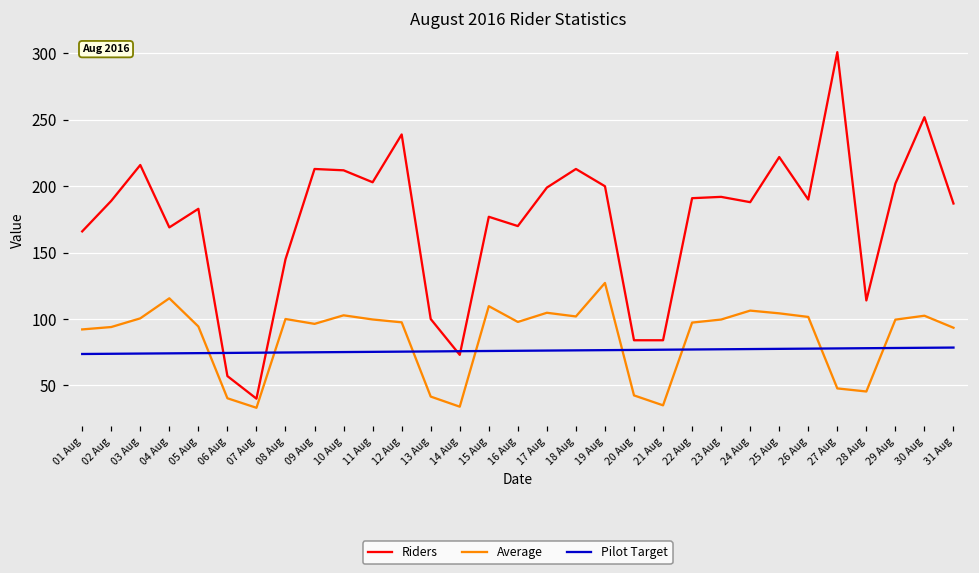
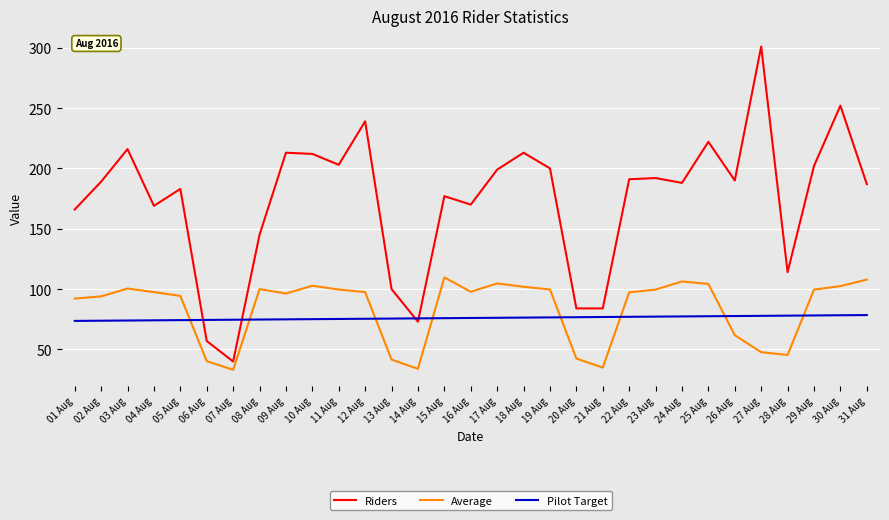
  {
    "Riders": {
      "01 Aug": 166,
      "02 Aug": 189,
      "03 Aug": 216,
      "04 Aug": 169,
      "05 Aug": 183,
      "06 Aug": 57,
      "07 Aug": 40,
      "08 Aug": 145,
      "09 Aug": 213,
      "10 Aug": 212,
      "11 Aug": 203,
      "12 Aug": 239,
      "13 Aug": 100,
      "14 Aug": 73,
      "15 Aug": 177,
      "16 Aug": 170,
      "17 Aug": 199,
      "18 Aug": 213,
      "19 Aug": 200,
      "20 Aug": 84,
      "21 Aug": 84,
      "22 Aug": 191,
      "23 Aug": 192,
      "24 Aug": 188,
      "25 Aug": 222,
      "26 Aug": 190,
      "27 Aug": 301,
      "28 Aug": 114,
      "29 Aug": 202,
      "30 Aug": 252,
      "31 Aug": 187
    },
    "Average": {
      "01 Aug": 92,
      "02 Aug": 94,
      "03 Aug": 101,
-     "04 Aug": 116,
+     "04 Aug": 98,
      "05 Aug": 94,
      "06 Aug": 40,
      "07 Aug": 33,
      "08 Aug": 100,
      "09 Aug": 96,
      "10 Aug": 103,
      "11 Aug": 100,
      "12 Aug": 98,
      "13 Aug": 42,
      "14 Aug": 34,
      "15 Aug": 110,
      "16 Aug": 98,
      "17 Aug": 105,
      "18 Aug": 102,
-     "19 Aug": 127,
+     "19 Aug": 100,
      "20 Aug": 42,
      "21 Aug": 35,
      "22 Aug": 97,
      "23 Aug": 100,
      "24 Aug": 106,
      "25 Aug": 104,
-     "26 Aug": 102,
+     "26 Aug": 62,
      "27 Aug": 48,
      "28 Aug": 45,
      "29 Aug": 100,
      "30 Aug": 102,
-     "31 Aug": 93
+     "31 Aug": 108
    },
    "Pilot Target": {
      "01 Aug": 74,
      "02 Aug": 74,
      "03 Aug": 74,
      "04 Aug": 74,
      "05 Aug": 74,
      "06 Aug": 74,
      "07 Aug": 75,
      "08 Aug": 75,
      "09 Aug": 75,
      "10 Aug": 75,
      "11 Aug": 75,
      "12 Aug": 75,
      "13 Aug": 76,
      "14 Aug": 76,
      "15 Aug": 76,
      "16 Aug": 76,
      "17 Aug": 76,
      "18 Aug": 76,
      "19 Aug": 77,
      "20 Aug": 77,
      "21 Aug": 77,
      "22 Aug": 77,
      "23 Aug": 77,
      "24 Aug": 77,
      "25 Aug": 78,
      "26 Aug": 78,
      "27 Aug": 78,
      "28 Aug": 78,
      "29 Aug": 78,
      "30 Aug": 78,
      "31 Aug": 78
    }
  }
